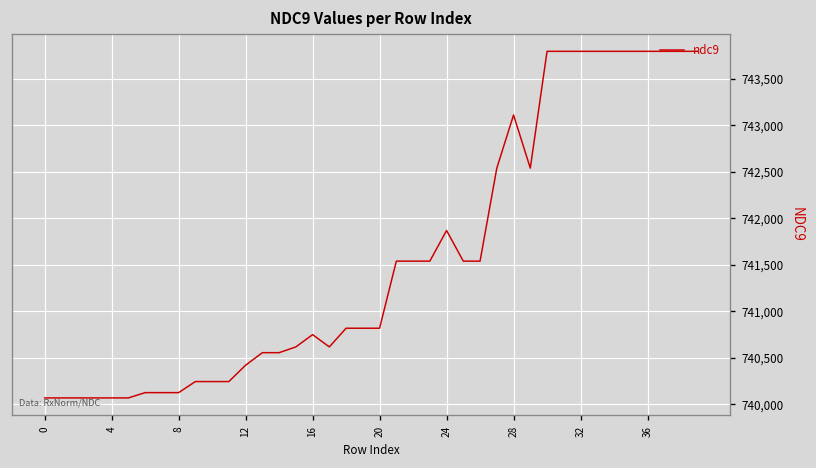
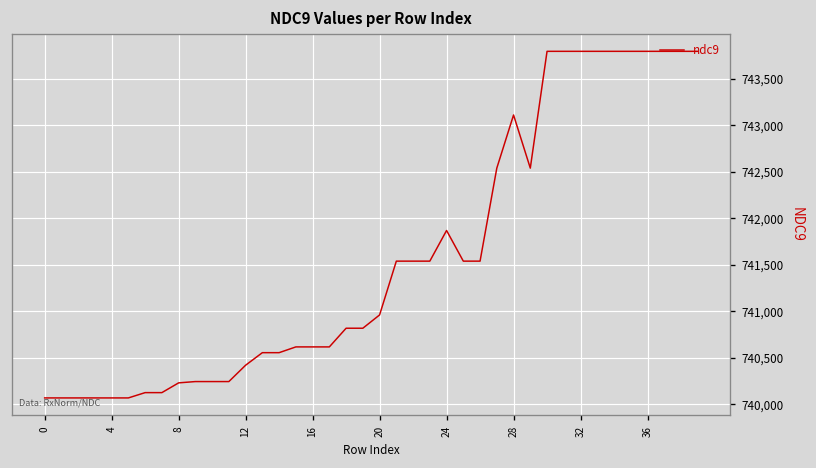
  {
    "0": "740,100",
    "4": "740,100",
-   "8": "740,100",
+   "8": "740,200",
    "12": "740,400",
-   "16": "740,700",
-   "20": "740,800",
+   "16": "740,600",
+   "20": "741,000",
    "24": "741,900",
    "28": "743,100",
    "32": "743,800",
    "36": "743,800"
  }
